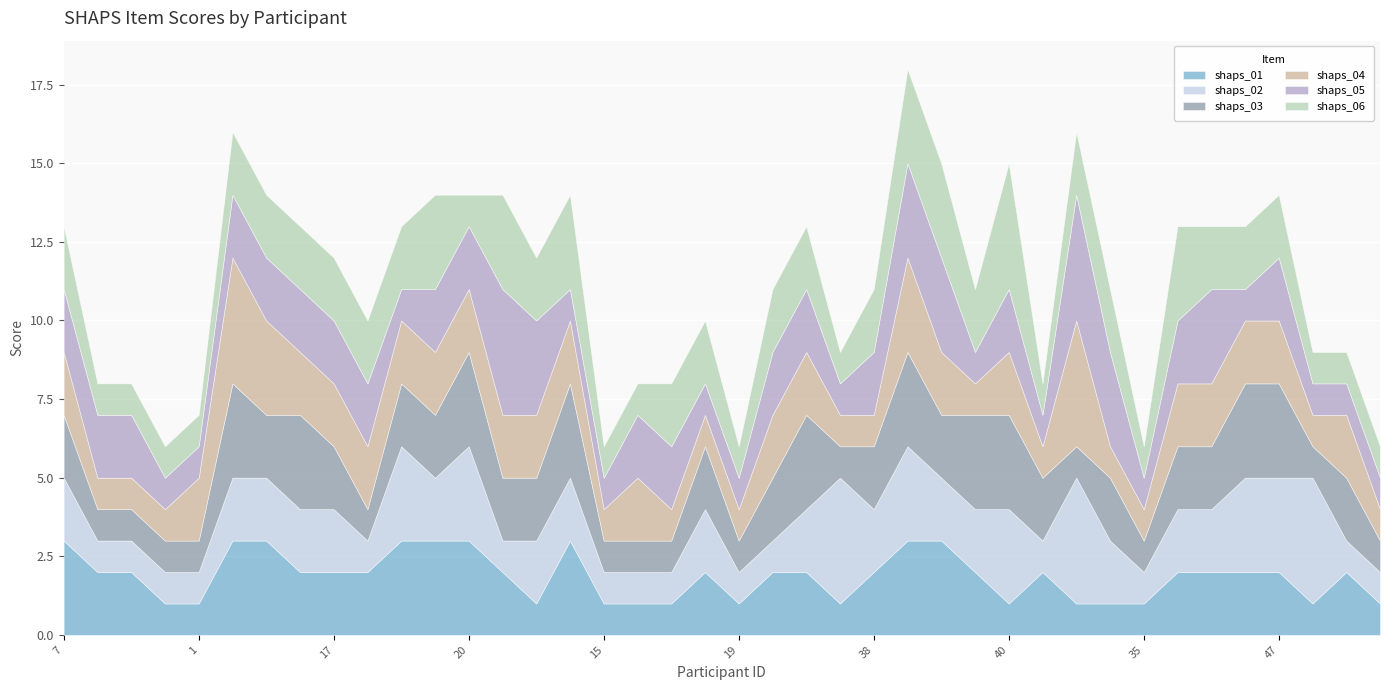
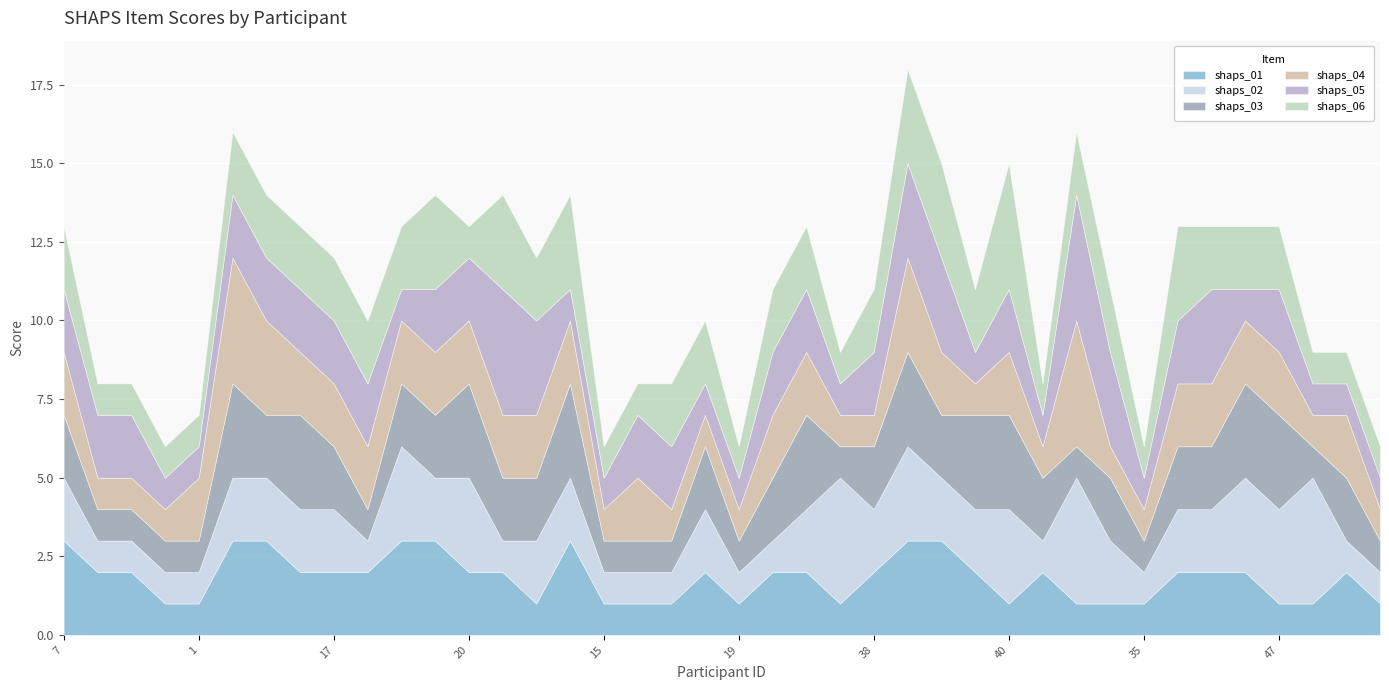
  {
    "shaps_01": {
      "7": 3,
      "1": 1,
      "17": 2,
-     "20": 3,
+     "20": 2,
      "15": 1,
      "19": 1,
      "38": 2,
      "40": 1,
      "35": 1,
-     "47": 2
+     "47": 1
    }
  }
